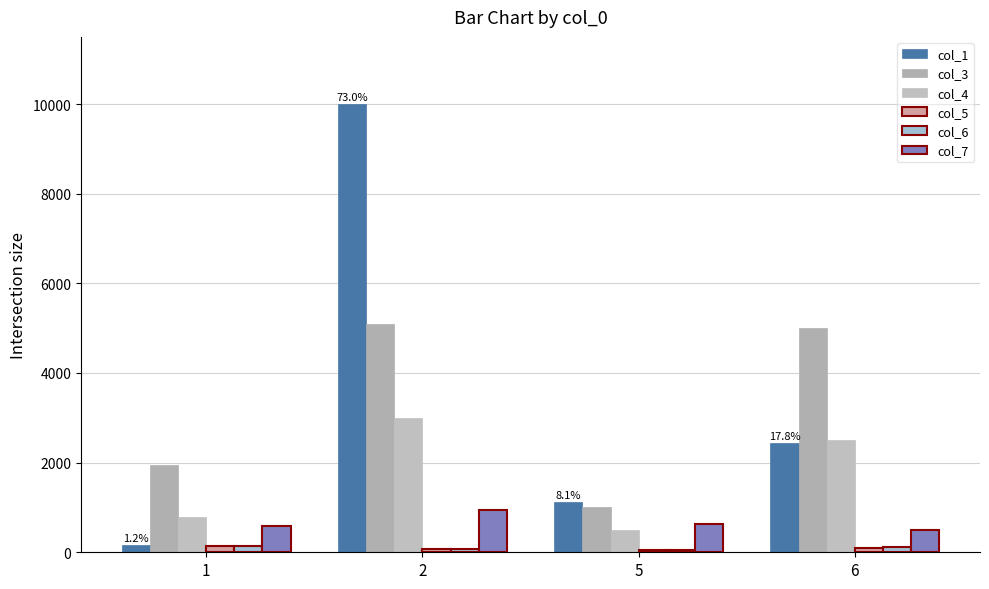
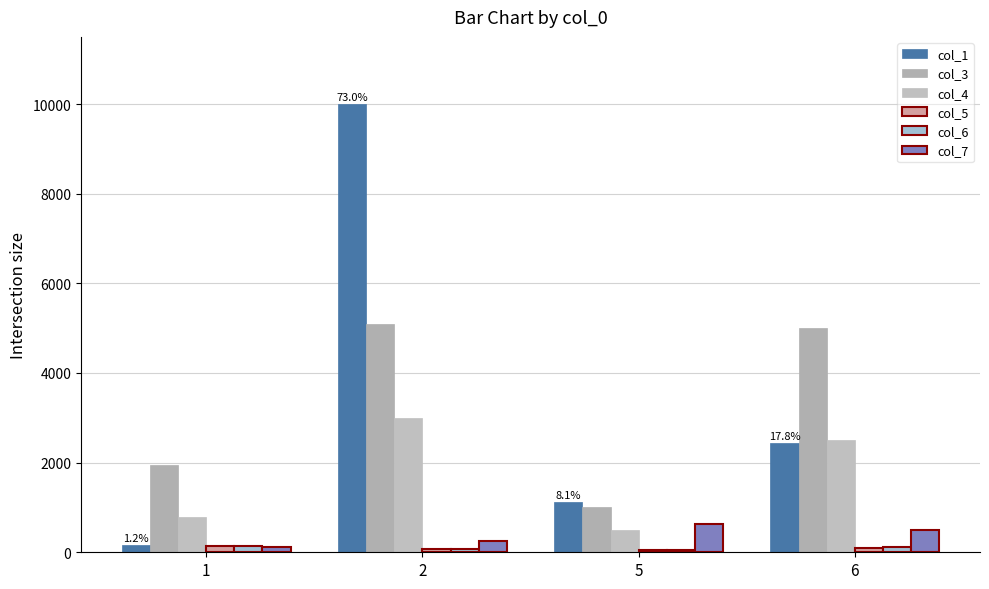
  {
    "col_7": {
-     "1": 600,
-     "2": 1000,
+     "1": 100,
+     "2": 200,
      "5": 600,
      "6": 500
    }
  }
